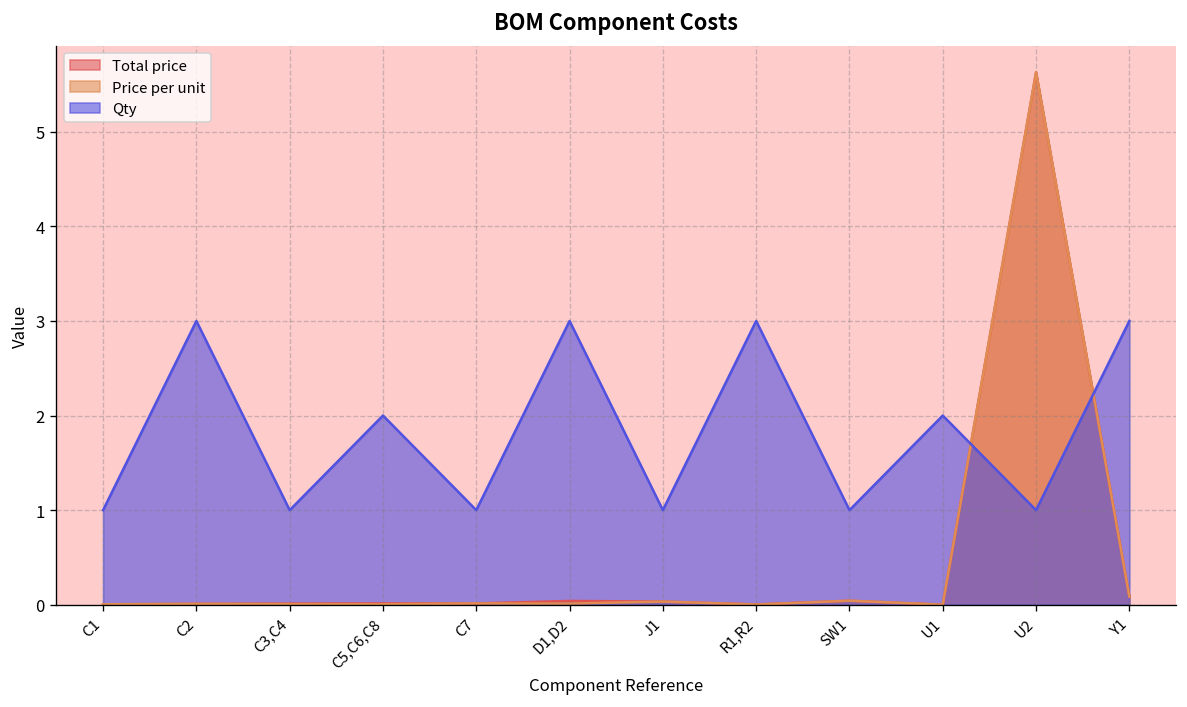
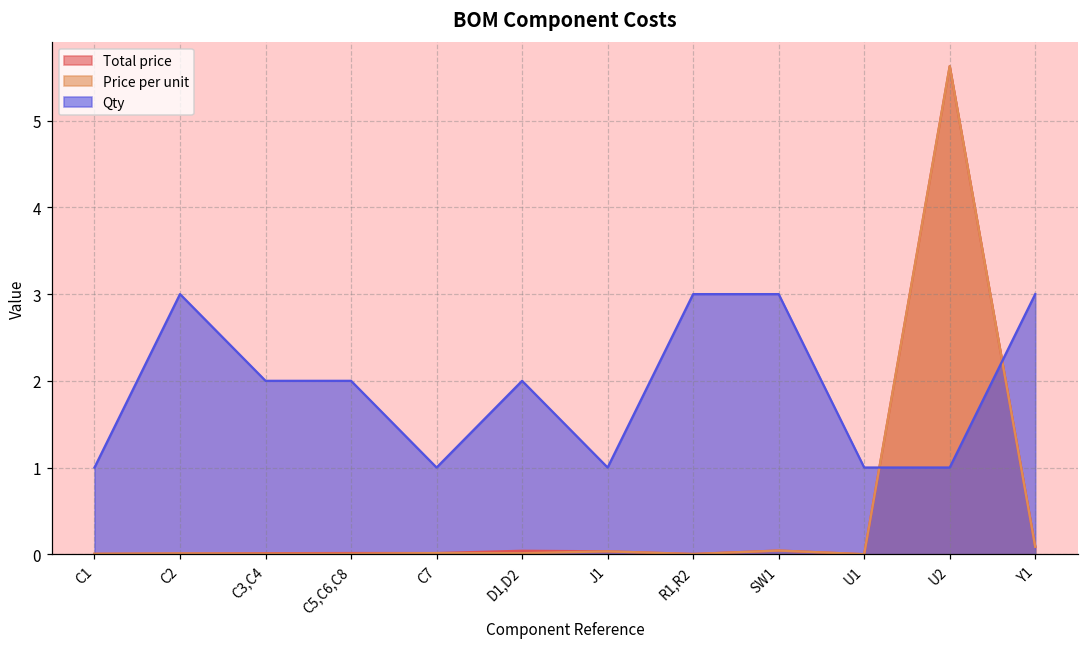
  {
    "Qty": {
      "C1": 1,
      "C2": 3,
-     "C3,C4": 1,
+     "C3,C4": 2,
      "C5,C6,C8": 2,
      "C7": 1,
-     "D1,D2": 3,
+     "D1,D2": 2,
      "J1": 1,
      "R1,R2": 3,
-     "SW1": 1,
-     "U1": 2,
+     "SW1": 3,
+     "U1": 1,
      "U2": 1,
      "Y1": 3
    }
  }
